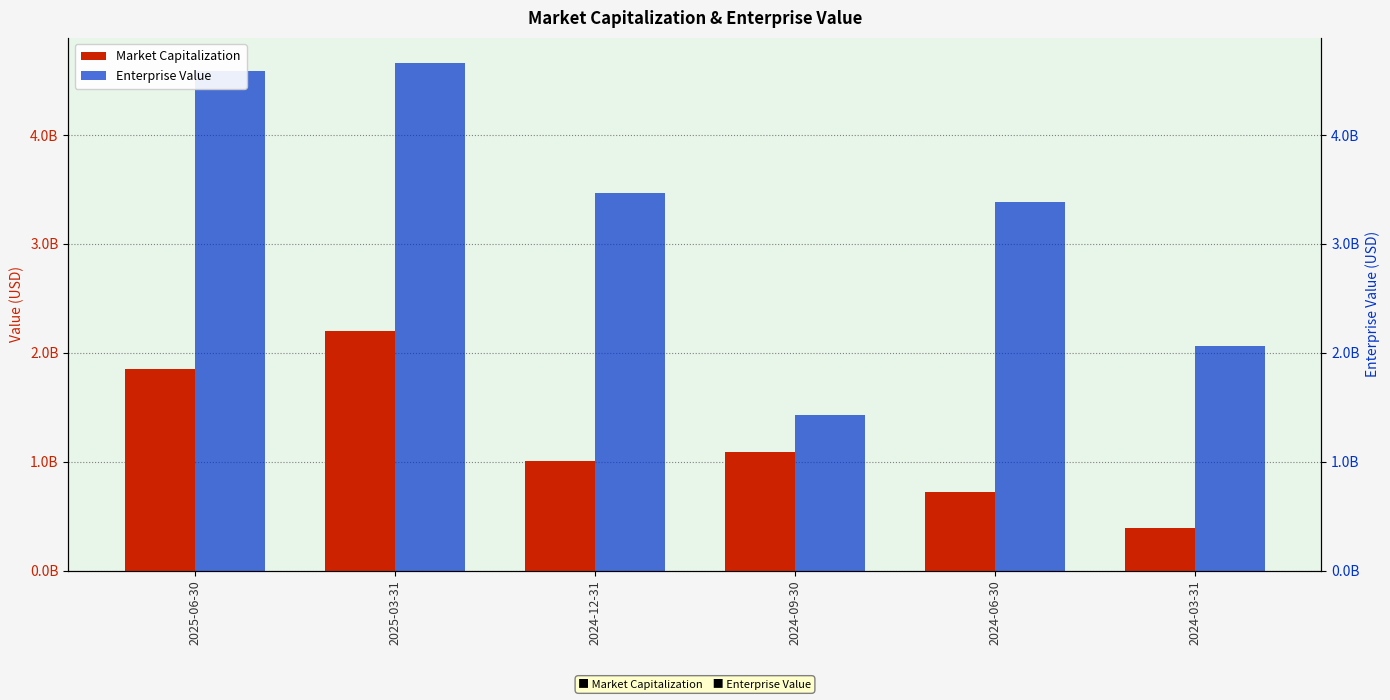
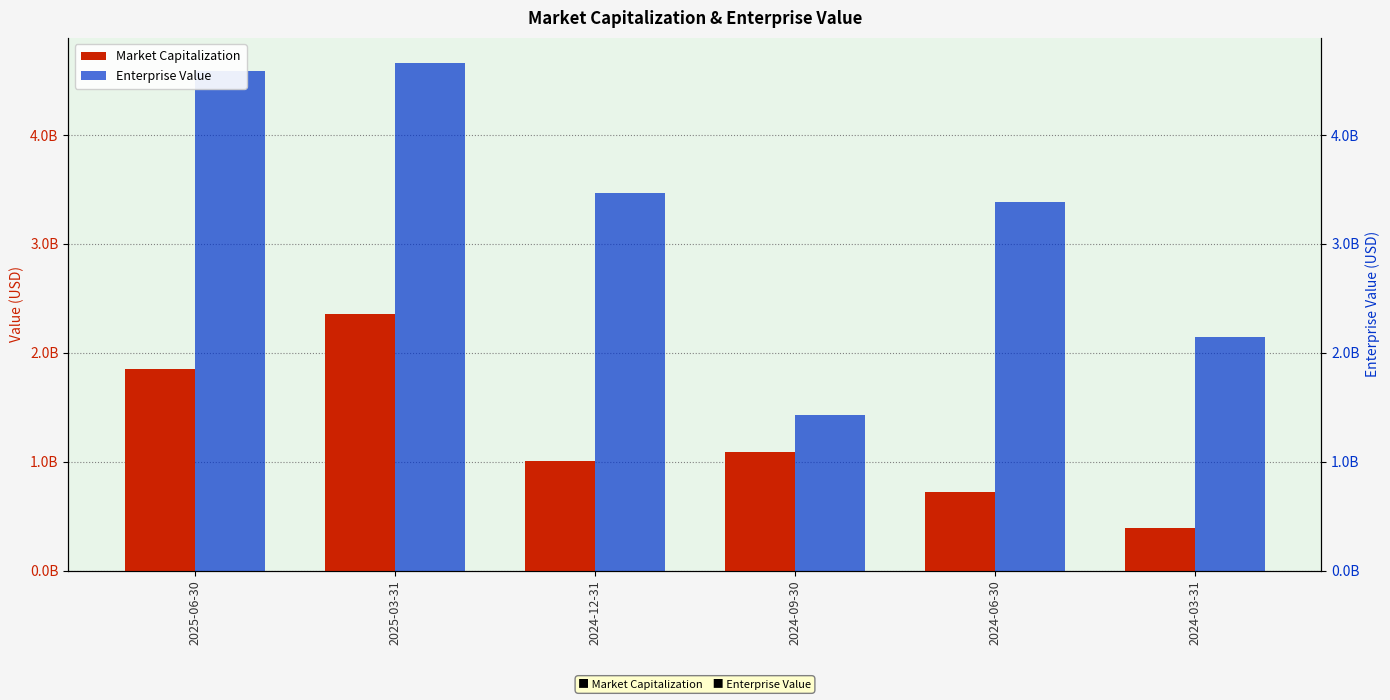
  {
    "Market Capitalization": {
      "2025-06-30": 1850000000,
-     "2025-03-31": 2200000000,
+     "2025-03-31": 2360000000,
      "2024-12-31": 1010000000,
      "2024-09-30": 1080000000,
      "2024-06-30": 720000000,
      "2024-03-31": 390000000
    },
    "Enterprise Value": {
      "2025-03-31": 4660000000,
      "2024-12-31": 3470000000,
      "2024-09-30": 1430000000,
      "2024-06-30": 3380000000,
-     "2024-03-31": 2060000000
+     "2024-03-31": 2150000000
    }
  }
